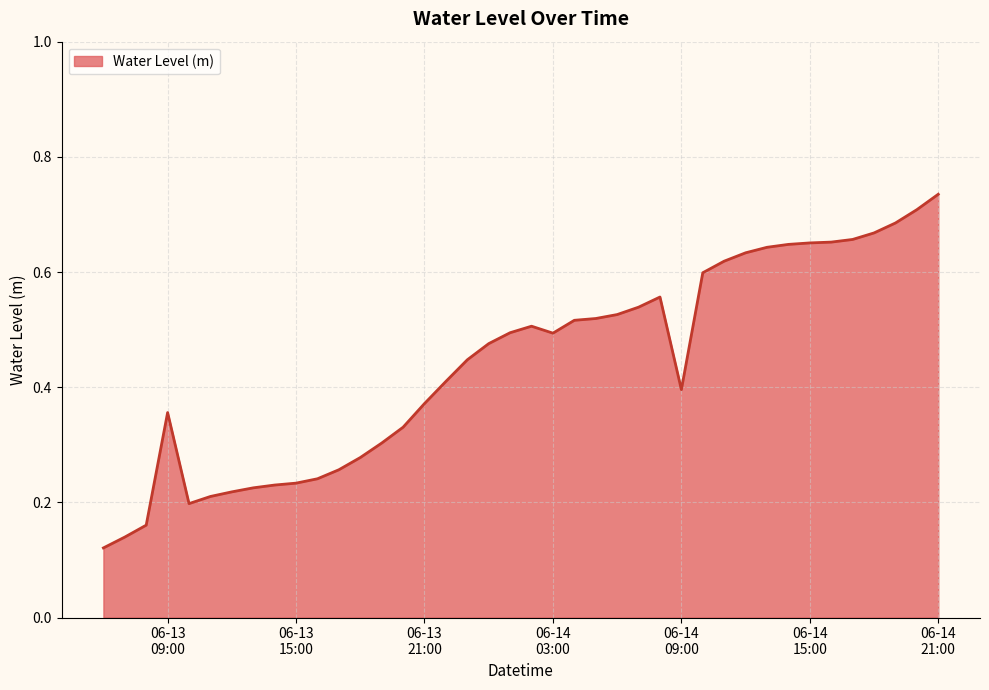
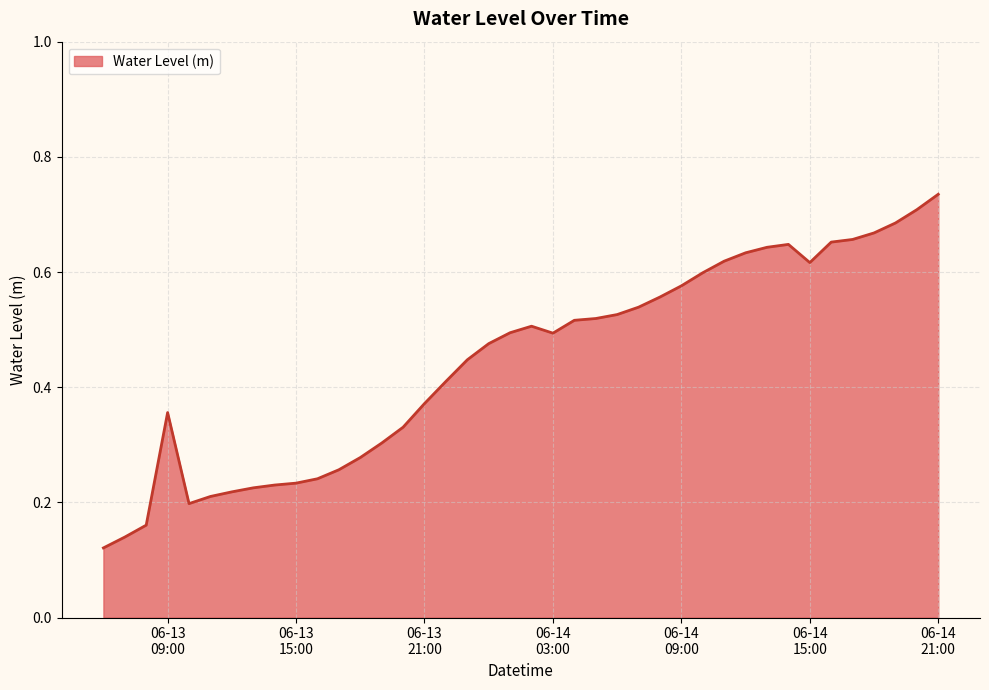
  {
    "06-13 09:00": 0.36,
    "06-13 15:00": 0.23,
    "06-13 21:00": 0.37,
    "06-14 03:00": 0.49,
-   "06-14 09:00": 0.40,
-   "06-14 15:00": 0.65,
+   "06-14 09:00": 0.58,
+   "06-14 15:00": 0.62,
    "06-14 21:00": 0.74
  }
